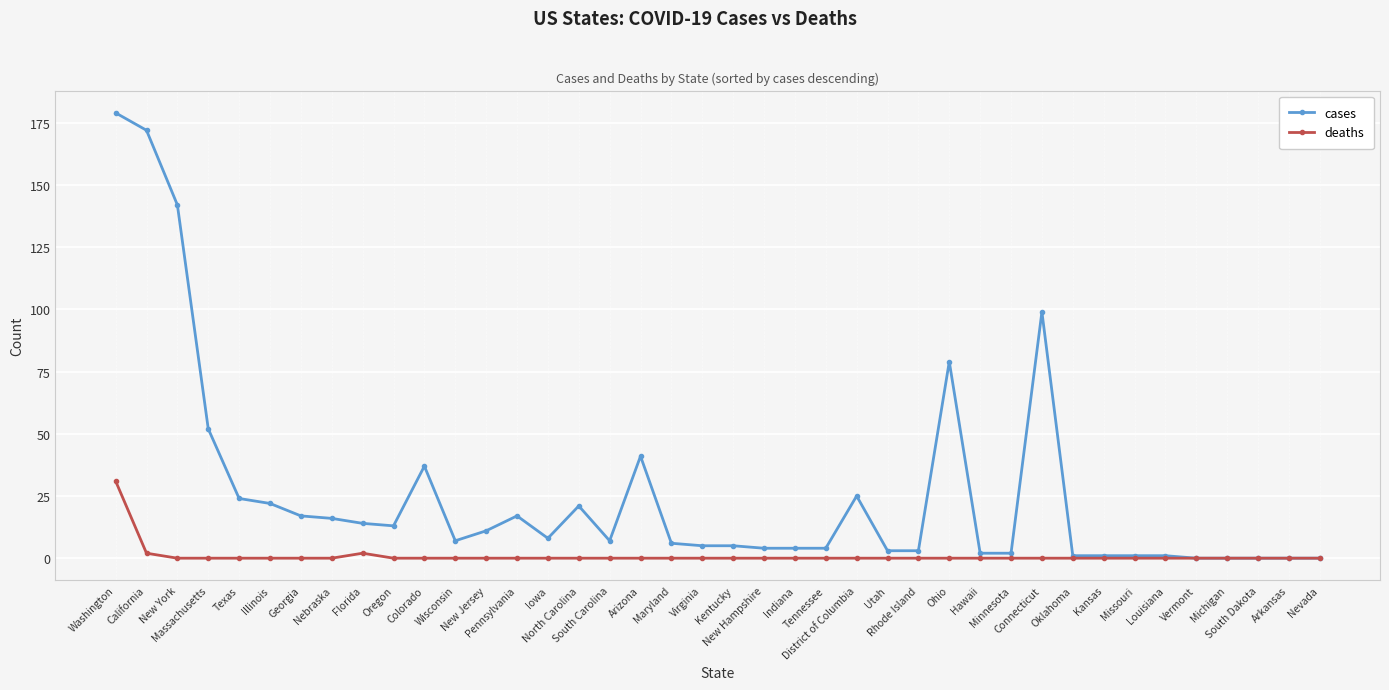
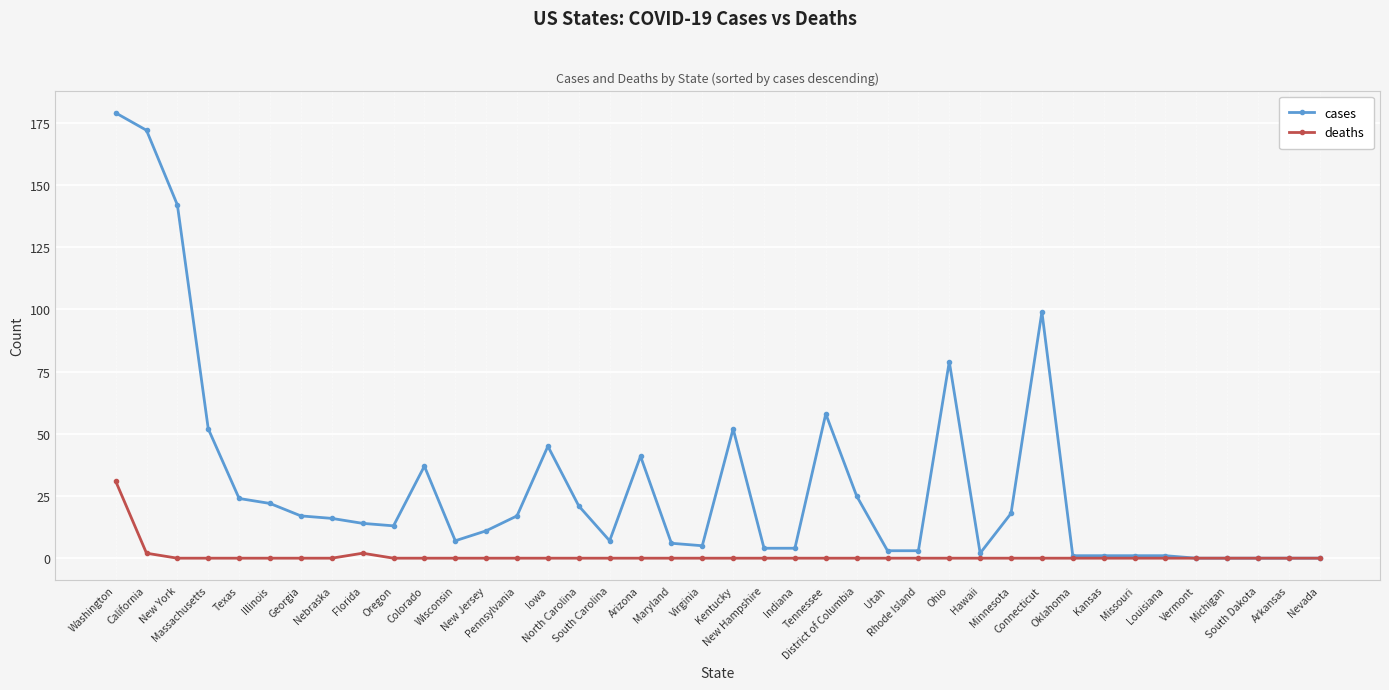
  {
    "cases": {
      "Washington": 179,
      "California": 172,
      "New York": 142,
      "Massachusetts": 52,
      "Texas": 24,
      "Illinois": 22,
      "Georgia": 17,
      "Nebraska": 16,
      "Florida": 14,
      "Oregon": 13,
      "Colorado": 37,
      "Wisconsin": 7,
      "New Jersey": 11,
      "Pennsylvania": 17,
-     "Iowa": 8,
+     "Iowa": 45,
      "North Carolina": 21,
      "South Carolina": 7,
      "Arizona": 41,
      "Maryland": 6,
      "Virginia": 5,
-     "Kentucky": 5,
+     "Kentucky": 52,
      "New Hampshire": 4,
      "Indiana": 4,
-     "Tennessee": 4,
+     "Tennessee": 58,
      "District of Columbia": 25,
      "Utah": 3,
      "Rhode Island": 3,
      "Ohio": 79,
      "Hawaii": 2,
-     "Minnesota": 2,
+     "Minnesota": 18,
      "Connecticut": 99
    },
    "deaths": {
      "Washington": 31,
      "California": 2,
      "New York": 0,
      "Massachusetts": 0,
      "Texas": 0,
      "Illinois": 0,
      "Georgia": 0,
      "Nebraska": 0,
      "Florida": 2,
      "Oregon": 0,
      "Colorado": 0,
      "Wisconsin": 0,
      "New Jersey": 0,
      "Pennsylvania": 0,
      "Iowa": 0,
      "North Carolina": 0,
      "South Carolina": 0,
      "Arizona": 0,
      "Maryland": 0,
      "Virginia": 0,
      "Kentucky": 0,
      "New Hampshire": 0,
      "Indiana": 0,
      "Tennessee": 0,
      "District of Columbia": 0,
      "Utah": 0,
      "Rhode Island": 0,
      "Ohio": 0,
      "Hawaii": 0,
      "Minnesota": 0,
      "Connecticut": 0
    }
  }
